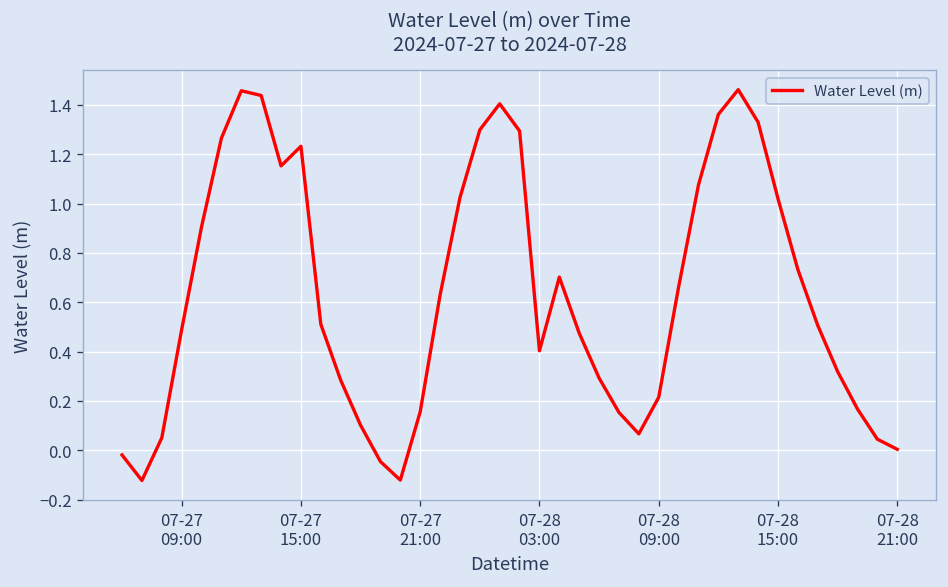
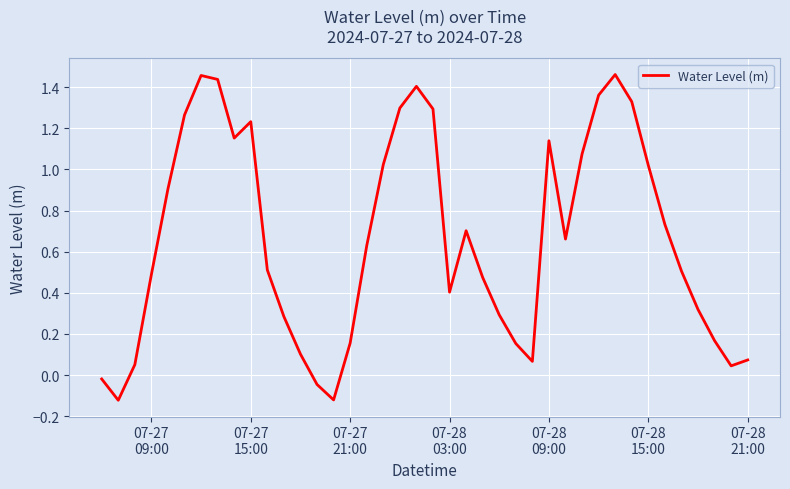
  {
    "07-27 09:00": 0.49,
    "07-27 15:00": 1.23,
    "07-27 21:00": 0.16,
    "07-28 03:00": 0.40,
-   "07-28 09:00": 0.21,
+   "07-28 09:00": 1.14,
    "07-28 15:00": 1.02,
-   "07-28 21:00": 0.00
+   "07-28 21:00": 0.07
  }
